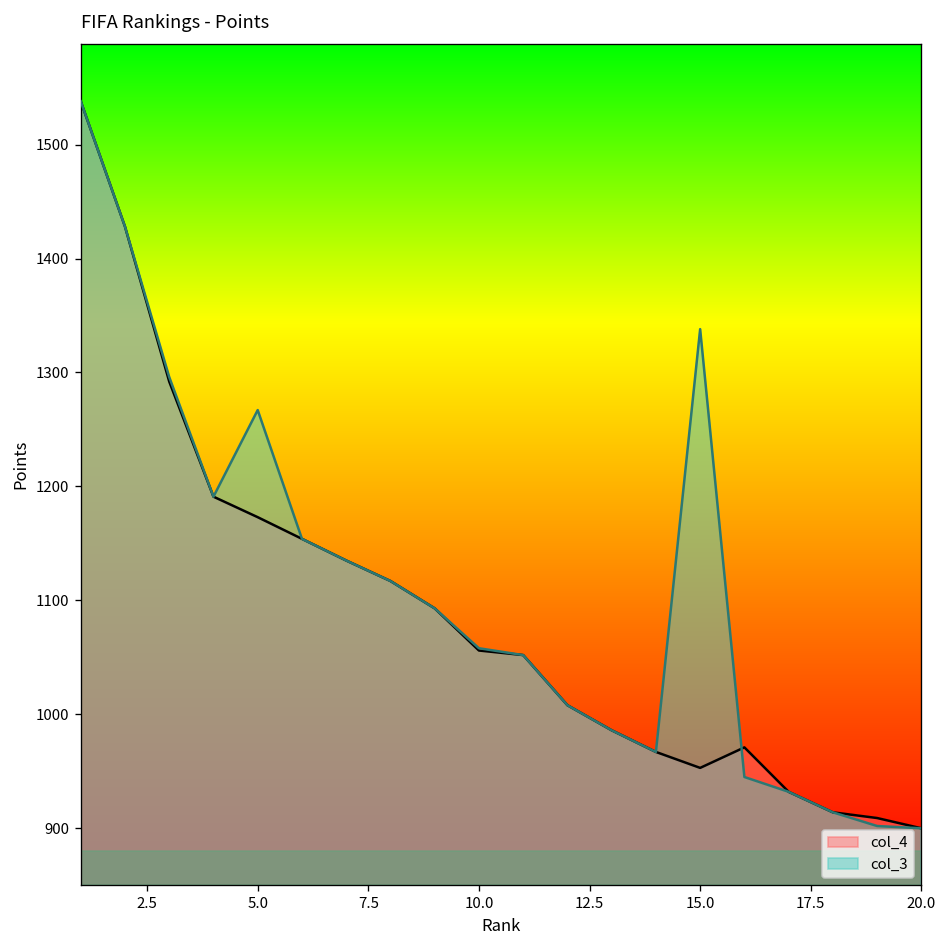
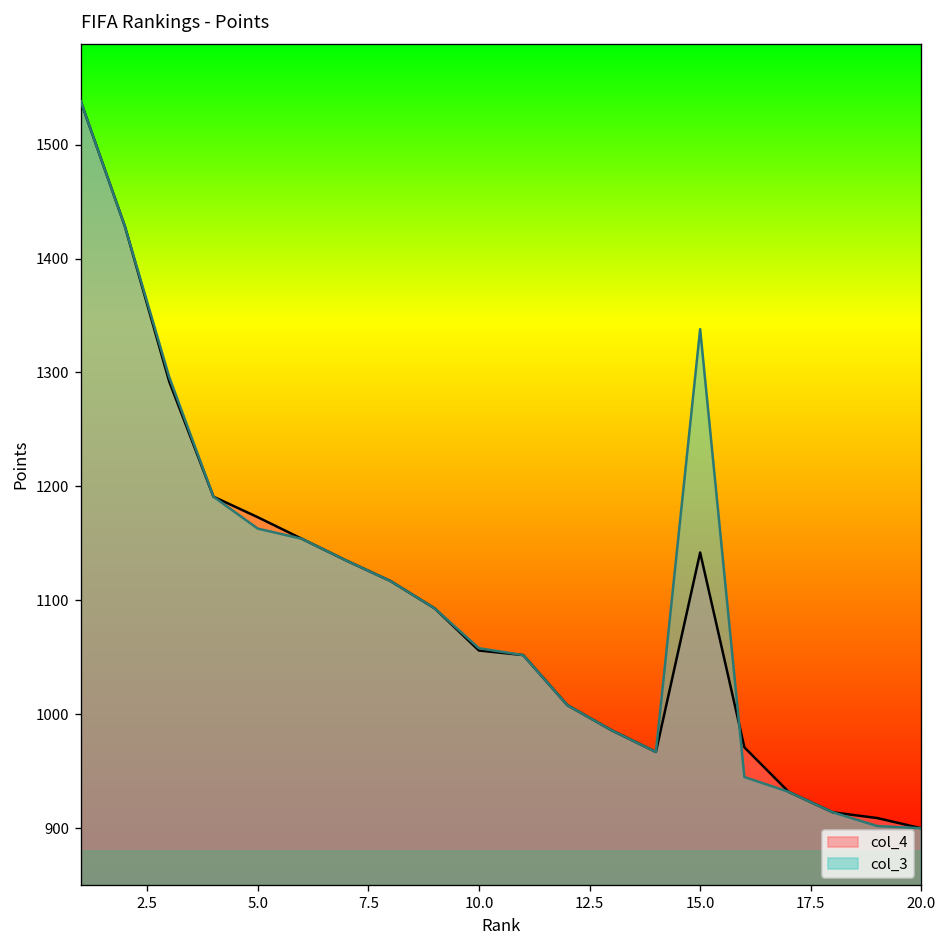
  {
    "col_4": {
      "5.0": 1170,
-     "15.0": 950
+     "15.0": 1140
    },
    "col_3": {
-     "5.0": 1270,
+     "5.0": 1160,
      "15.0": 1340
    }
  }
